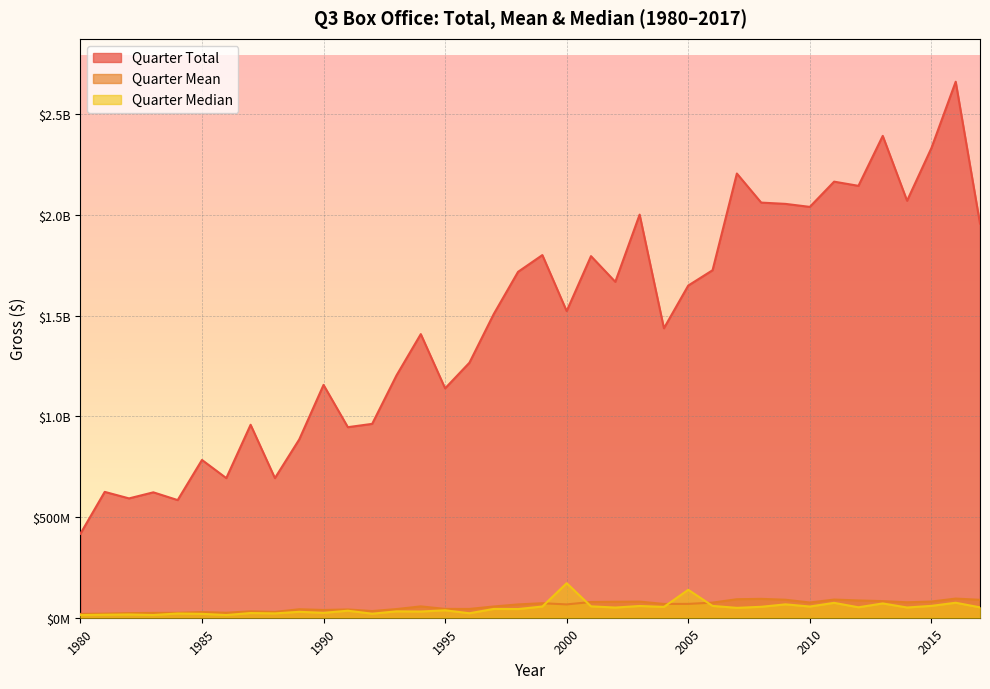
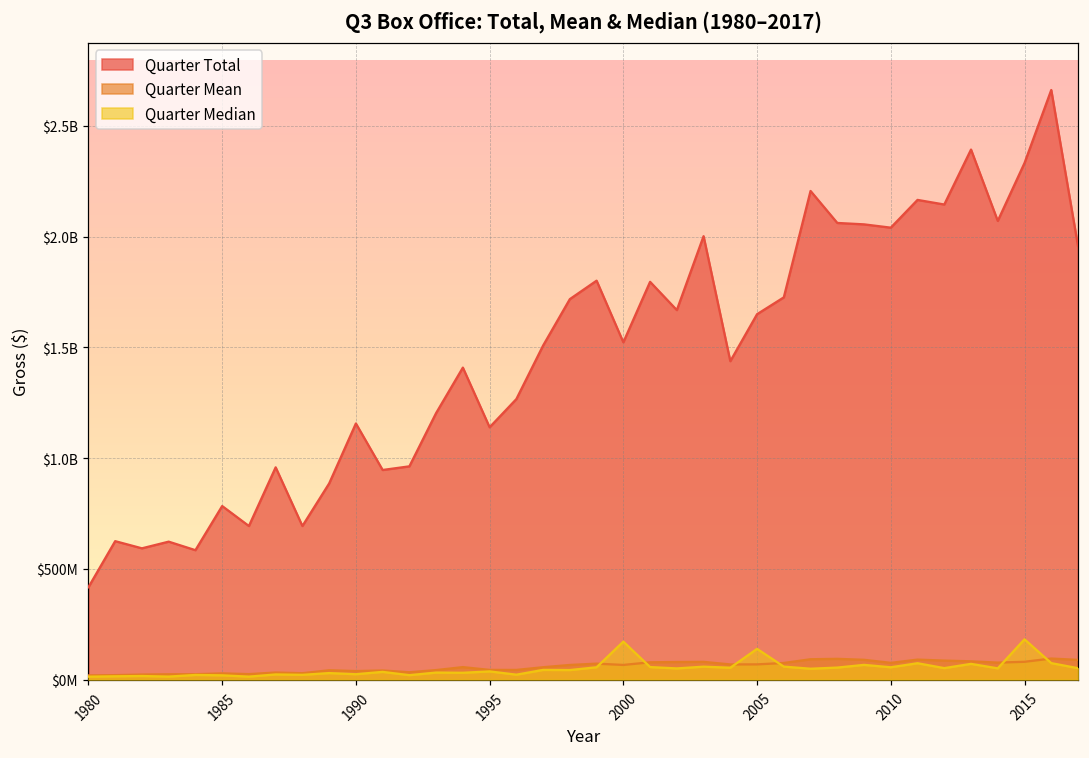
  {
    "Quarter Median": {
      "1990": "$20000000",
      "2000": "$170000000",
      "2005": "$140000000",
      "2010": "$60000000",
-     "2015": "$60000000"
+     "2015": "$180000000"
    }
  }
